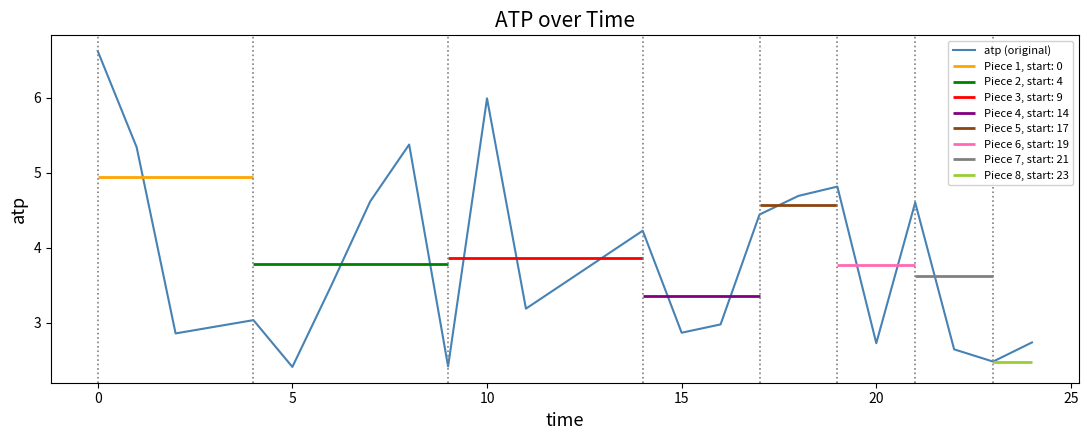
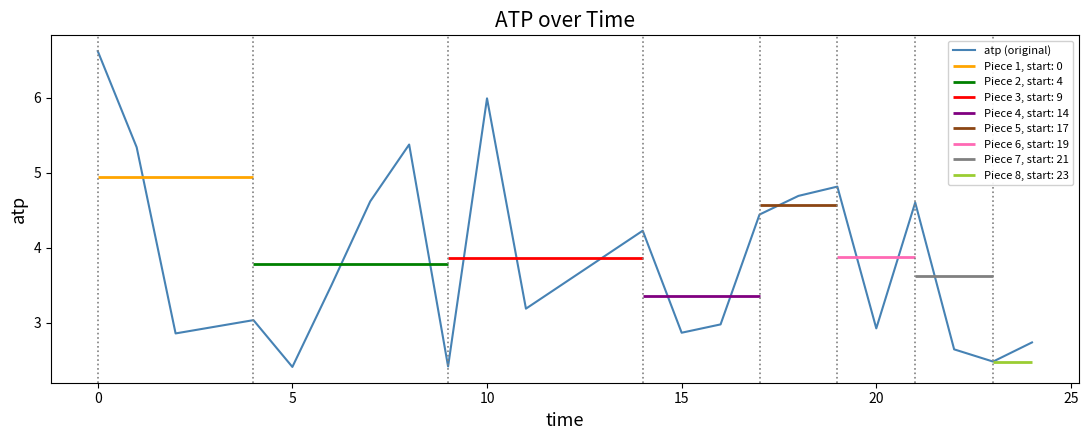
  {
    "0": 6.6,
    "5": 2.4,
    "10": 6.0,
    "15": 2.9,
-   "20": 2.7
+   "20": 2.9
  }
